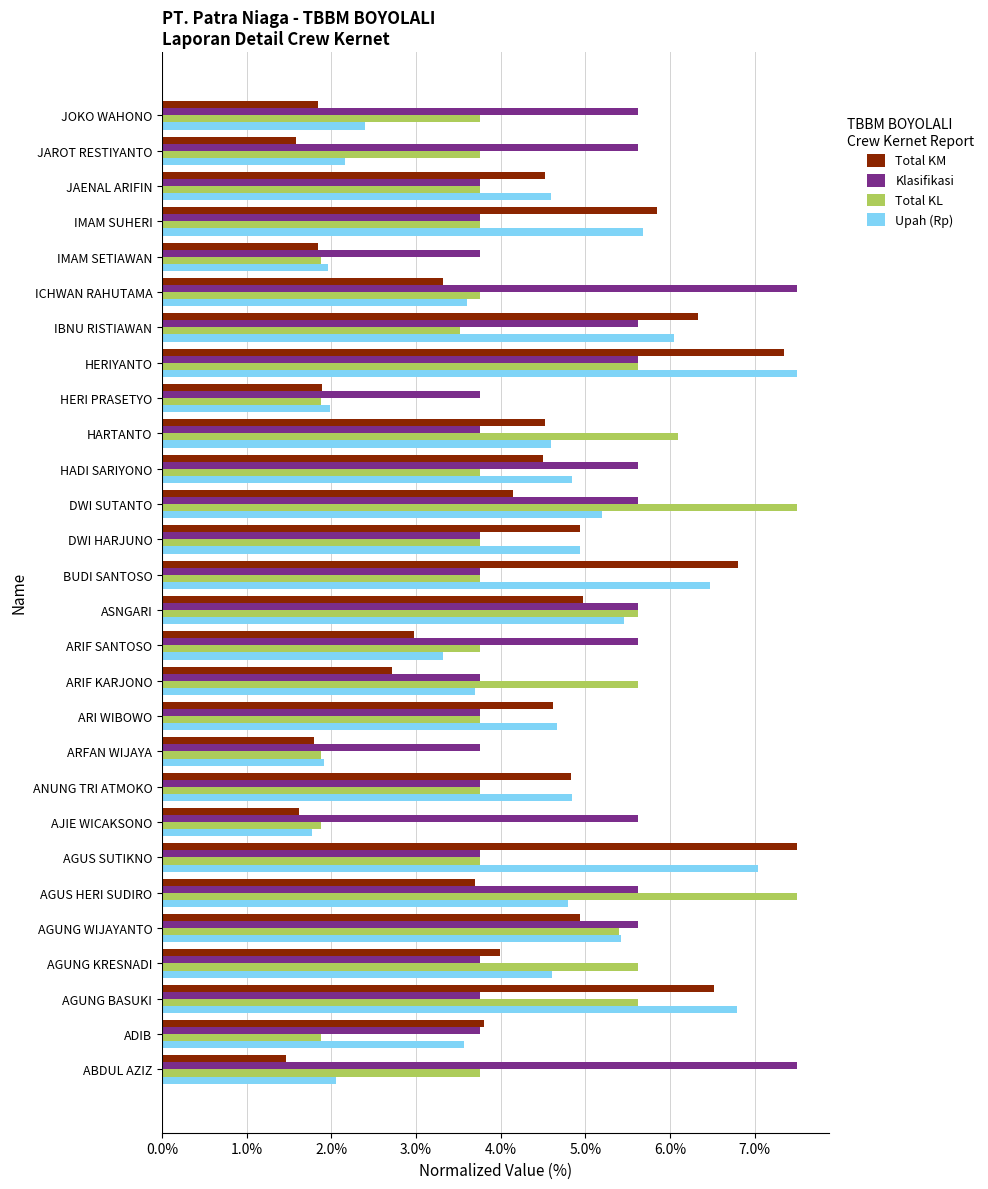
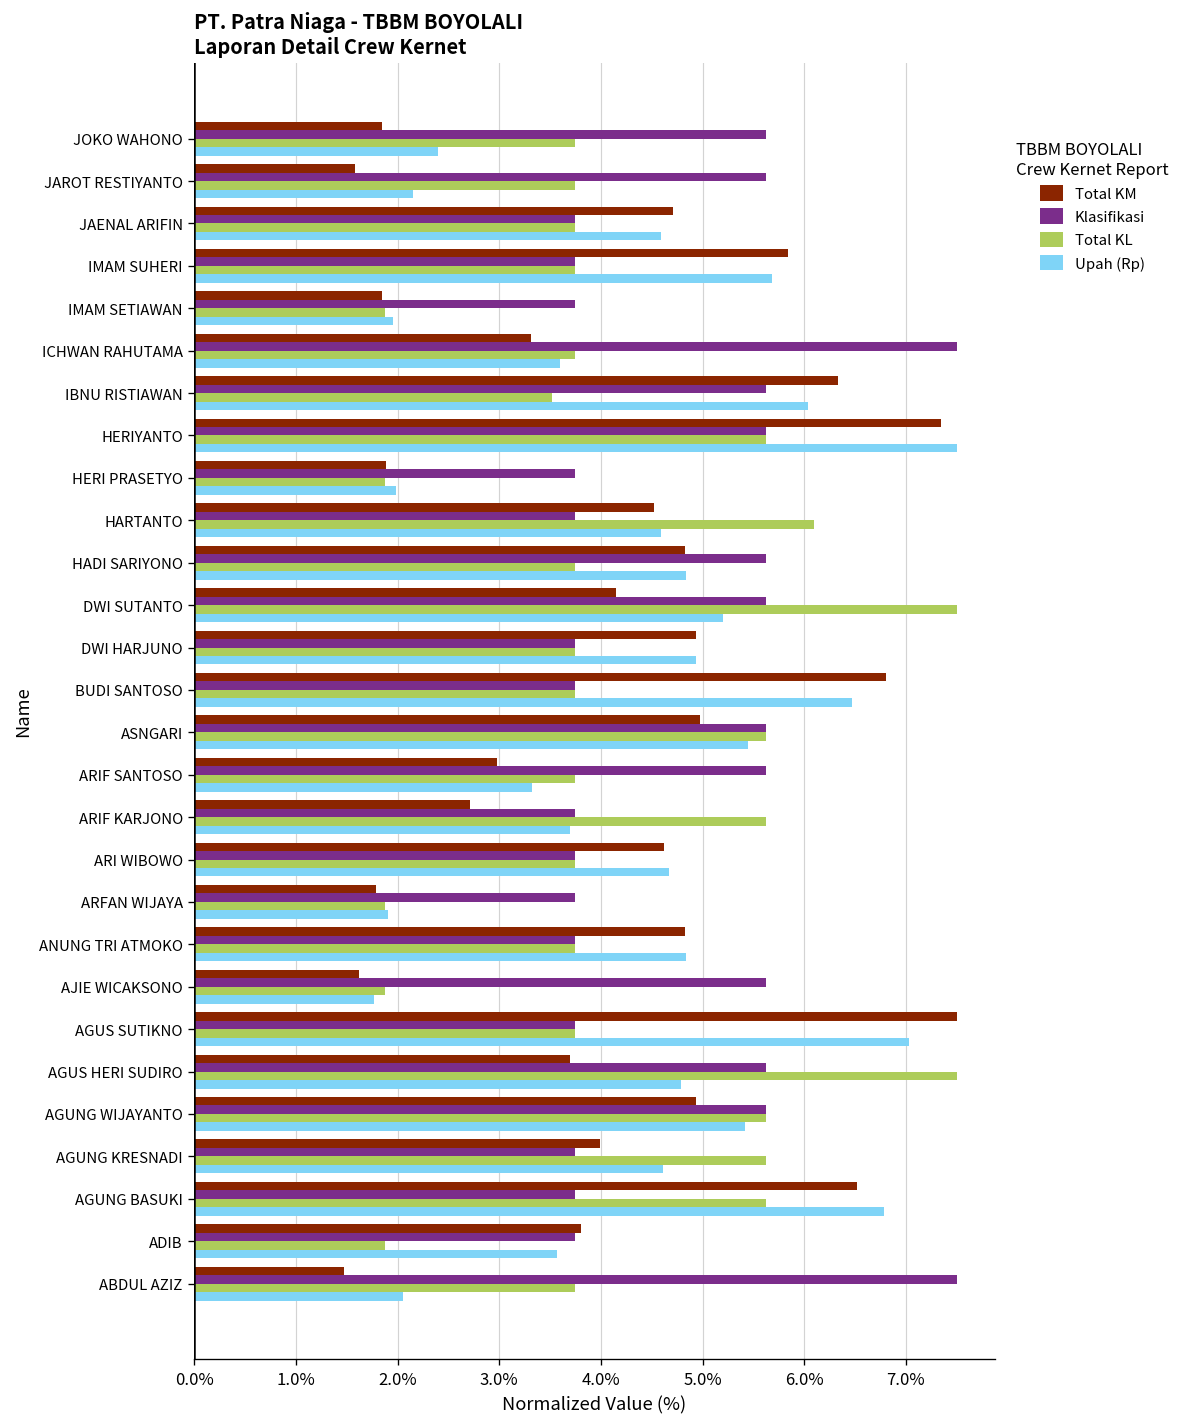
  {
    "Total KM": {
      "JOKO WAHONO": "1.8%",
      "JAROT RESTIYANTO": "1.6%",
-     "JAENAL ARIFIN": "4.5%",
+     "JAENAL ARIFIN": "4.7%",
      "IMAM SUHERI": "5.8%",
      "IMAM SETIAWAN": "1.8%",
      "ICHWAN RAHUTAMA": "3.3%",
      "IBNU RISTIAWAN": "6.3%",
      "HERIYANTO": "7.3%",
      "HERI PRASETYO": "1.9%",
      "HARTANTO": "4.5%",
-     "HADI SARIYONO": "4.5%",
+     "HADI SARIYONO": "4.8%",
      "DWI SUTANTO": "4.1%",
      "DWI HARJUNO": "4.9%",
      "BUDI SANTOSO": "6.8%",
      "ASNGARI": "5.0%",
      "ARIF SANTOSO": "3.0%",
      "ARIF KARJONO": "2.7%",
      "ARI WIBOWO": "4.6%",
      "ARFAN WIJAYA": "1.8%",
      "ANUNG TRI ATMOKO": "4.8%",
      "AJIE WICAKSONO": "1.6%",
      "AGUS SUTIKNO": "7.5%",
      "AGUS HERI SUDIRO": "3.7%",
      "AGUNG WIJAYANTO": "4.9%",
      "AGUNG KRESNADI": "4.0%",
      "AGUNG BASUKI": "6.5%",
      "ADIB": "3.8%",
      "ABDUL AZIZ": "1.5%"
    },
    "Klasifikasi": {
      "JOKO WAHONO": "5.6%",
      "JAROT RESTIYANTO": "5.6%",
      "JAENAL ARIFIN": "3.8%",
      "IMAM SUHERI": "3.8%",
      "IMAM SETIAWAN": "3.8%",
      "ICHWAN RAHUTAMA": "7.5%",
      "IBNU RISTIAWAN": "5.6%",
      "HERIYANTO": "5.6%",
      "HERI PRASETYO": "3.8%",
      "HARTANTO": "3.8%",
      "HADI SARIYONO": "5.6%",
      "DWI SUTANTO": "5.6%",
      "DWI HARJUNO": "3.8%",
      "BUDI SANTOSO": "3.8%",
      "ASNGARI": "5.6%",
      "ARIF SANTOSO": "5.6%",
      "ARIF KARJONO": "3.8%",
      "ARI WIBOWO": "3.8%",
      "ARFAN WIJAYA": "3.8%",
      "ANUNG TRI ATMOKO": "3.8%",
      "AJIE WICAKSONO": "5.6%",
      "AGUS SUTIKNO": "3.8%",
      "AGUS HERI SUDIRO": "5.6%",
      "AGUNG WIJAYANTO": "5.6%",
      "AGUNG KRESNADI": "3.8%",
      "AGUNG BASUKI": "3.8%",
      "ADIB": "3.8%",
      "ABDUL AZIZ": "7.5%"
    },
    "Total KL": {
      "JOKO WAHONO": "3.8%",
      "JAROT RESTIYANTO": "3.8%",
      "JAENAL ARIFIN": "3.8%",
      "IMAM SUHERI": "3.8%",
      "IMAM SETIAWAN": "1.9%",
      "ICHWAN RAHUTAMA": "3.8%",
      "IBNU RISTIAWAN": "3.5%",
      "HERIYANTO": "5.6%",
      "HERI PRASETYO": "1.9%",
      "HARTANTO": "6.1%",
      "HADI SARIYONO": "3.8%",
      "DWI SUTANTO": "7.5%",
      "DWI HARJUNO": "3.8%",
      "BUDI SANTOSO": "3.8%",
      "ASNGARI": "5.6%",
      "ARIF SANTOSO": "3.8%",
      "ARIF KARJONO": "5.6%",
      "ARI WIBOWO": "3.8%",
      "ARFAN WIJAYA": "1.9%",
      "ANUNG TRI ATMOKO": "3.8%",
      "AJIE WICAKSONO": "1.9%",
      "AGUS SUTIKNO": "3.8%",
      "AGUS HERI SUDIRO": "7.5%",
-     "AGUNG WIJAYANTO": "5.4%",
+     "AGUNG WIJAYANTO": "5.6%",
      "AGUNG KRESNADI": "5.6%",
      "AGUNG BASUKI": "5.6%",
      "ADIB": "1.9%",
      "ABDUL AZIZ": "3.8%"
    },
    "Upah (Rp)": {
      "JOKO WAHONO": "2.4%",
      "JAROT RESTIYANTO": "2.2%",
      "JAENAL ARIFIN": "4.6%",
      "IMAM SUHERI": "5.7%",
      "IMAM SETIAWAN": "2.0%",
      "ICHWAN RAHUTAMA": "3.6%",
      "IBNU RISTIAWAN": "6.0%",
      "HERIYANTO": "7.5%",
      "HERI PRASETYO": "2.0%",
      "HARTANTO": "4.6%",
      "HADI SARIYONO": "4.8%",
      "DWI SUTANTO": "5.2%",
      "DWI HARJUNO": "4.9%",
      "BUDI SANTOSO": "6.5%",
      "ASNGARI": "5.5%",
      "ARIF SANTOSO": "3.3%",
      "ARIF KARJONO": "3.7%",
      "ARI WIBOWO": "4.7%",
      "ARFAN WIJAYA": "1.9%",
      "ANUNG TRI ATMOKO": "4.8%",
      "AJIE WICAKSONO": "1.8%",
      "AGUS SUTIKNO": "7.0%",
      "AGUS HERI SUDIRO": "4.8%",
      "AGUNG WIJAYANTO": "5.4%",
      "AGUNG KRESNADI": "4.6%",
      "AGUNG BASUKI": "6.8%",
      "ADIB": "3.6%",
      "ABDUL AZIZ": "2.1%"
    }
  }
